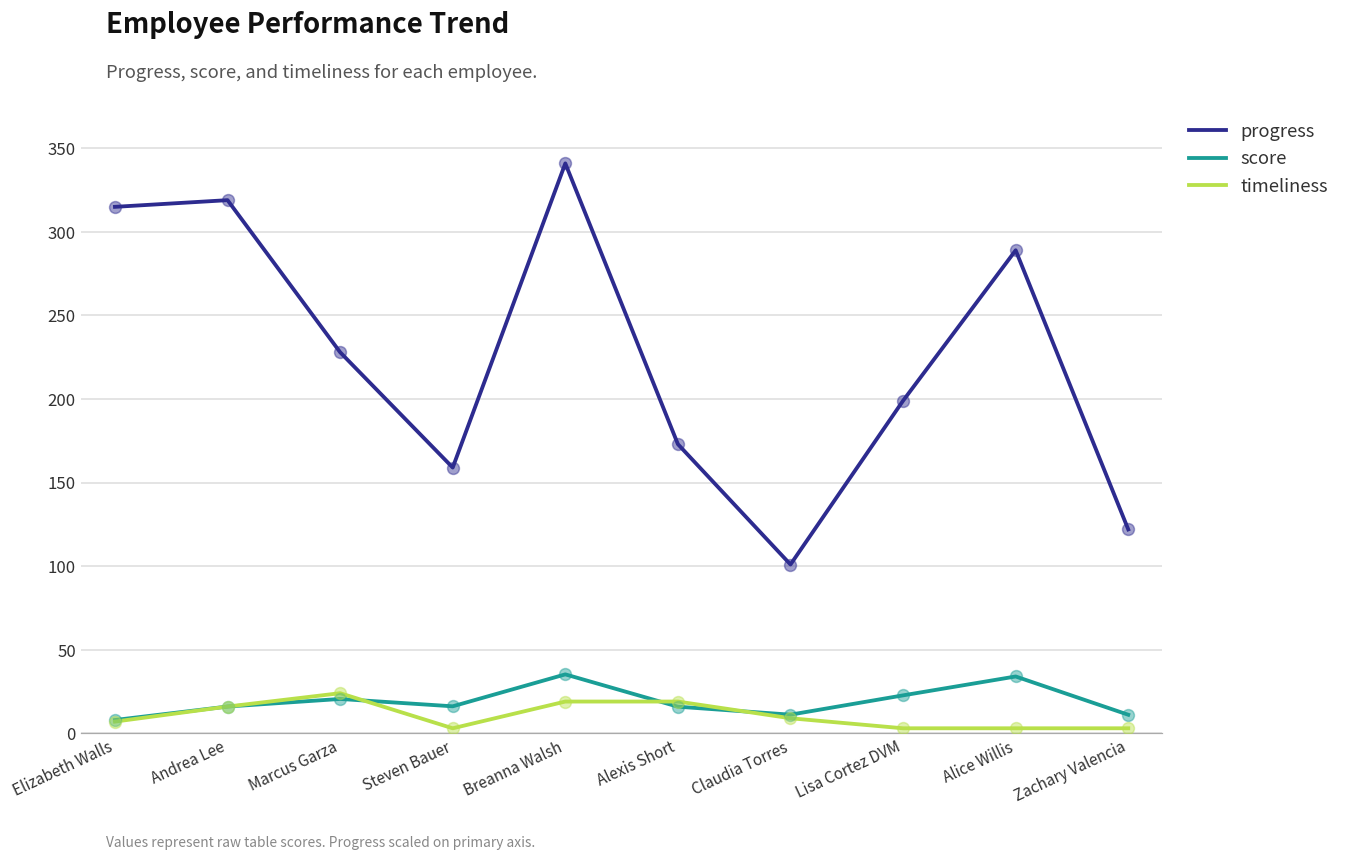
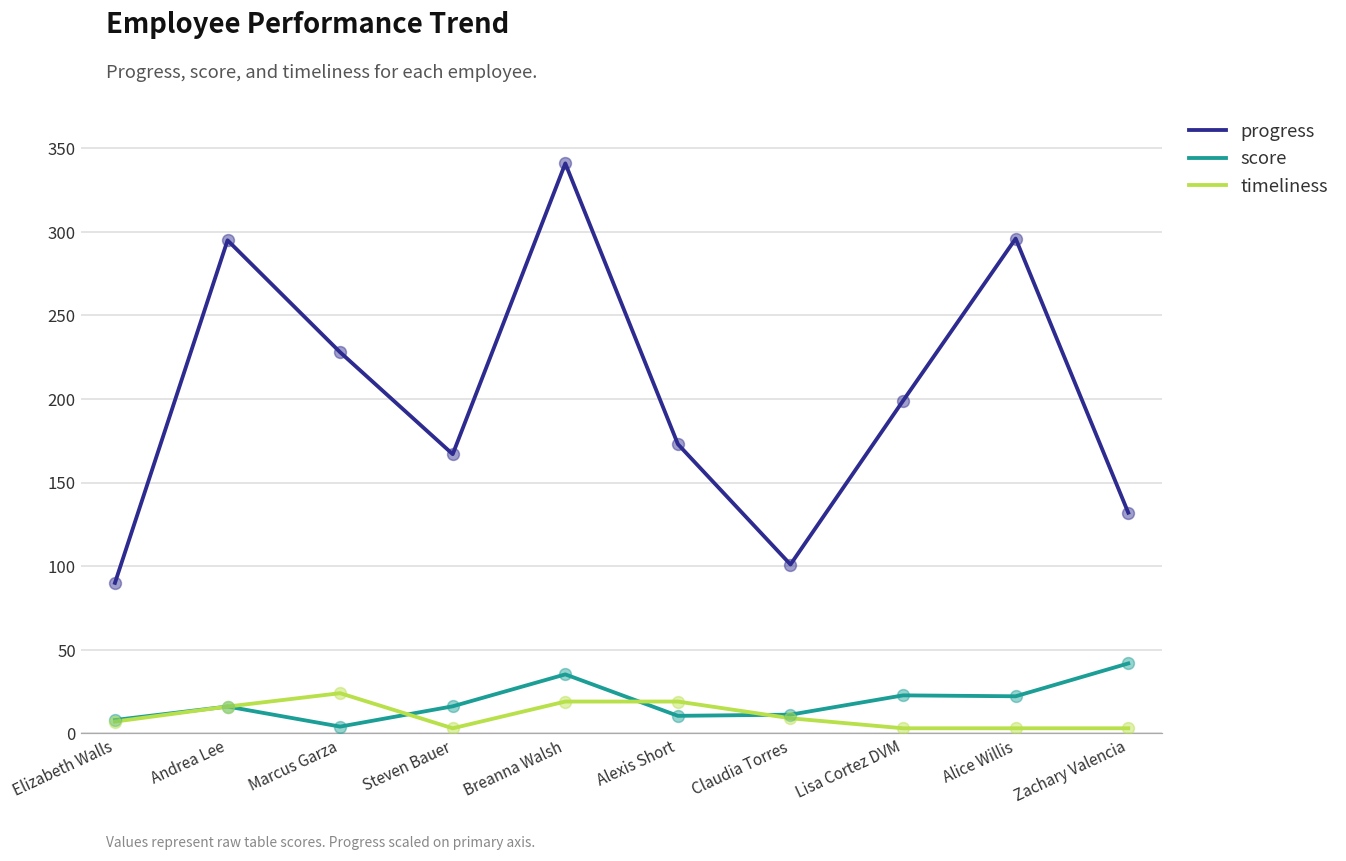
  {
    "progress": {
-     "Elizabeth Walls": 315,
-     "Andrea Lee": 319,
+     "Elizabeth Walls": 90,
+     "Andrea Lee": 295,
      "Marcus Garza": 228,
-     "Steven Bauer": 159,
+     "Steven Bauer": 167,
      "Breanna Walsh": 341,
      "Alexis Short": 173,
      "Claudia Torres": 101,
      "Lisa Cortez DVM": 199,
-     "Alice Willis": 289,
-     "Zachary Valencia": 122
+     "Alice Willis": 296,
+     "Zachary Valencia": 132
    },
    "score": {
-     "Marcus Garza": 21,
+     "Marcus Garza": 4,
      "Steven Bauer": 16,
      "Breanna Walsh": 35,
-     "Alexis Short": 16,
+     "Alexis Short": 10,
      "Claudia Torres": 11,
      "Lisa Cortez DVM": 23,
-     "Alice Willis": 34,
-     "Zachary Valencia": 11
+     "Alice Willis": 22,
+     "Zachary Valencia": 42
    },
    "timeliness": {
      "Marcus Garza": 24,
      "Steven Bauer": 3,
      "Breanna Walsh": 19,
      "Alexis Short": 19,
      "Claudia Torres": 9,
      "Lisa Cortez DVM": 3,
      "Alice Willis": 3,
      "Zachary Valencia": 3
    }
  }
